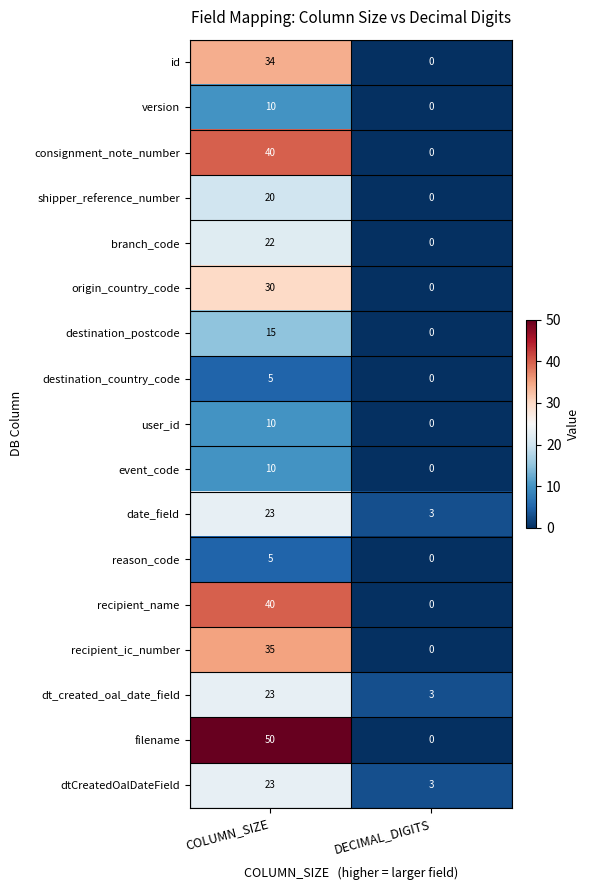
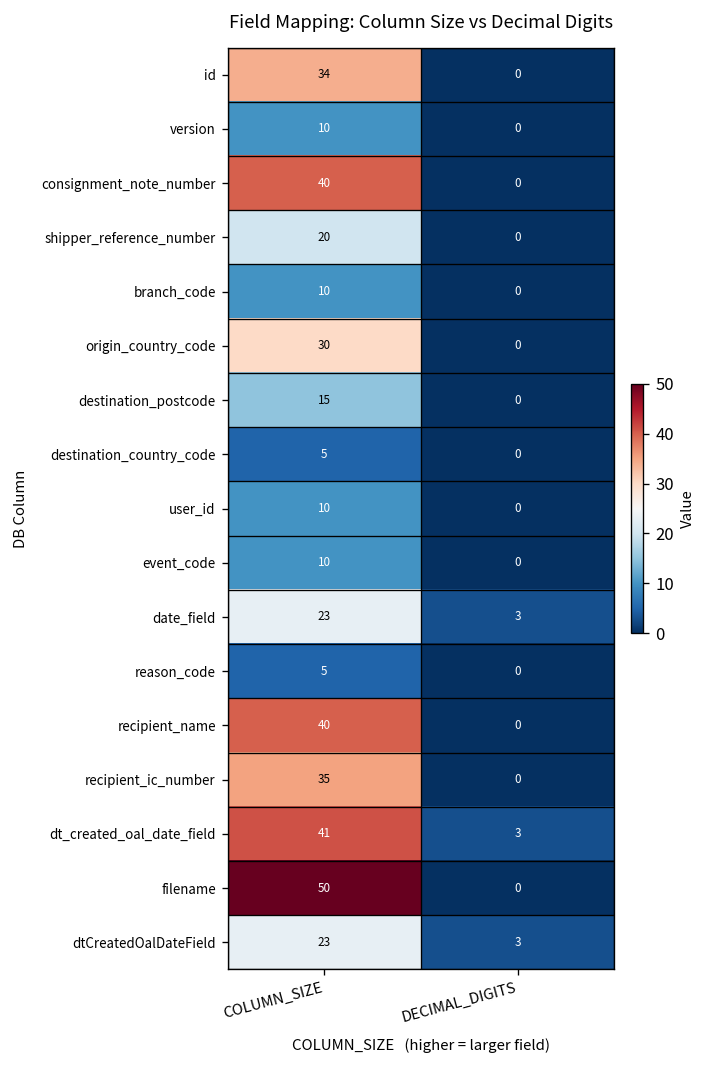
  {
    "id": {
      "COLUMN_SIZE": 34,
      "DECIMAL_DIGITS": 0
    },
    "version": {
      "COLUMN_SIZE": 10,
      "DECIMAL_DIGITS": 0
    },
    "consignment_note_number": {
      "COLUMN_SIZE": 40,
      "DECIMAL_DIGITS": 0
    },
    "shipper_reference_number": {
      "COLUMN_SIZE": 20,
      "DECIMAL_DIGITS": 0
    },
    "branch_code": {
-     "COLUMN_SIZE": 22,
+     "COLUMN_SIZE": 10,
      "DECIMAL_DIGITS": 0
    },
    "origin_country_code": {
      "COLUMN_SIZE": 30,
      "DECIMAL_DIGITS": 0
    },
    "destination_postcode": {
      "COLUMN_SIZE": 15,
      "DECIMAL_DIGITS": 0
    },
    "destination_country_code": {
      "COLUMN_SIZE": 5,
      "DECIMAL_DIGITS": 0
    },
    "user_id": {
      "COLUMN_SIZE": 10,
      "DECIMAL_DIGITS": 0
    },
    "event_code": {
      "COLUMN_SIZE": 10,
      "DECIMAL_DIGITS": 0
    },
    "date_field": {
      "COLUMN_SIZE": 23,
      "DECIMAL_DIGITS": 3
    },
    "reason_code": {
      "COLUMN_SIZE": 5,
      "DECIMAL_DIGITS": 0
    },
    "recipient_name": {
      "COLUMN_SIZE": 40,
      "DECIMAL_DIGITS": 0
    },
    "recipient_ic_number": {
      "COLUMN_SIZE": 35,
      "DECIMAL_DIGITS": 0
    },
    "dt_created_oal_date_field": {
-     "COLUMN_SIZE": 23,
+     "COLUMN_SIZE": 41,
      "DECIMAL_DIGITS": 3
    },
    "filename": {
      "COLUMN_SIZE": 50,
      "DECIMAL_DIGITS": 0
    },
    "dtCreatedOalDateField": {
      "COLUMN_SIZE": 23,
      "DECIMAL_DIGITS": 3
    }
  }
